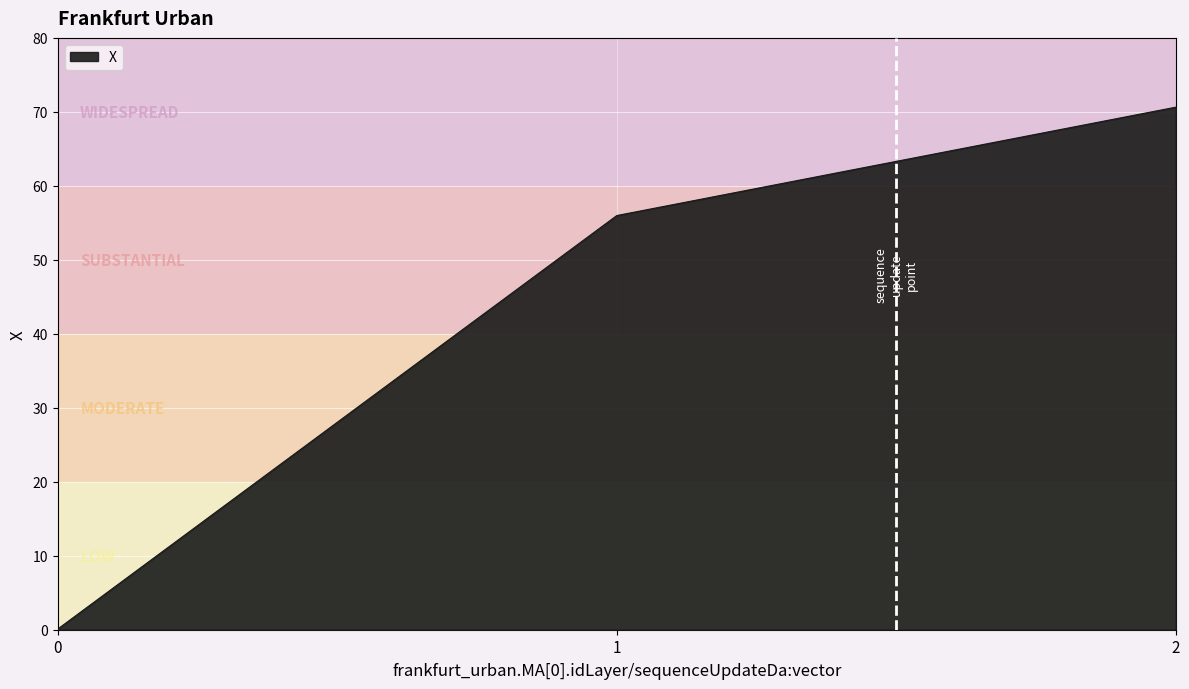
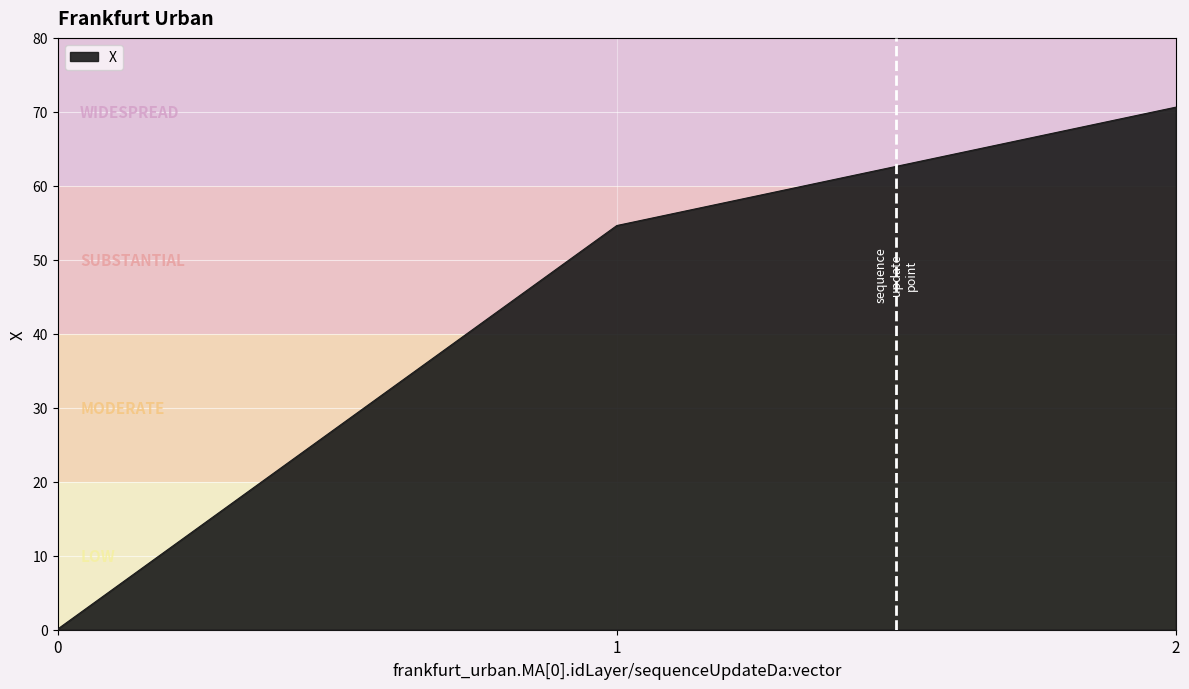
  {
    "0": 0,
-   "1": 56,
+   "1": 55,
    "2": 71
  }
